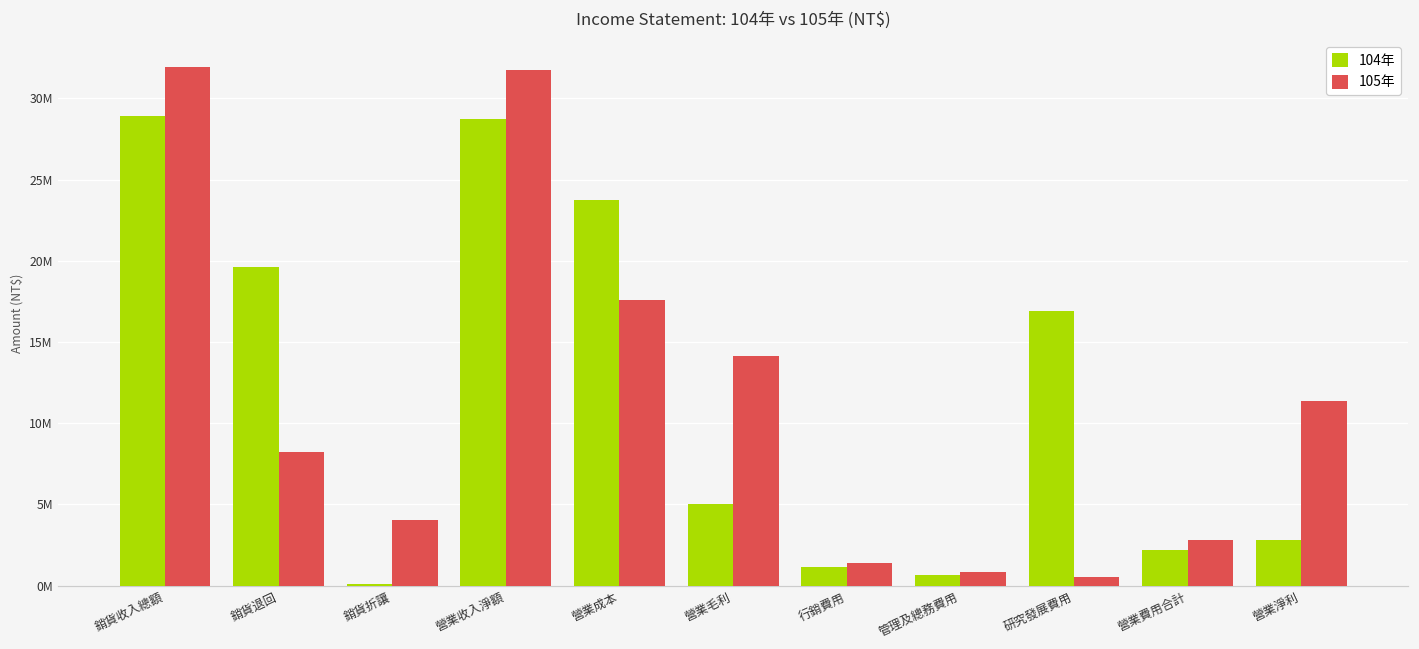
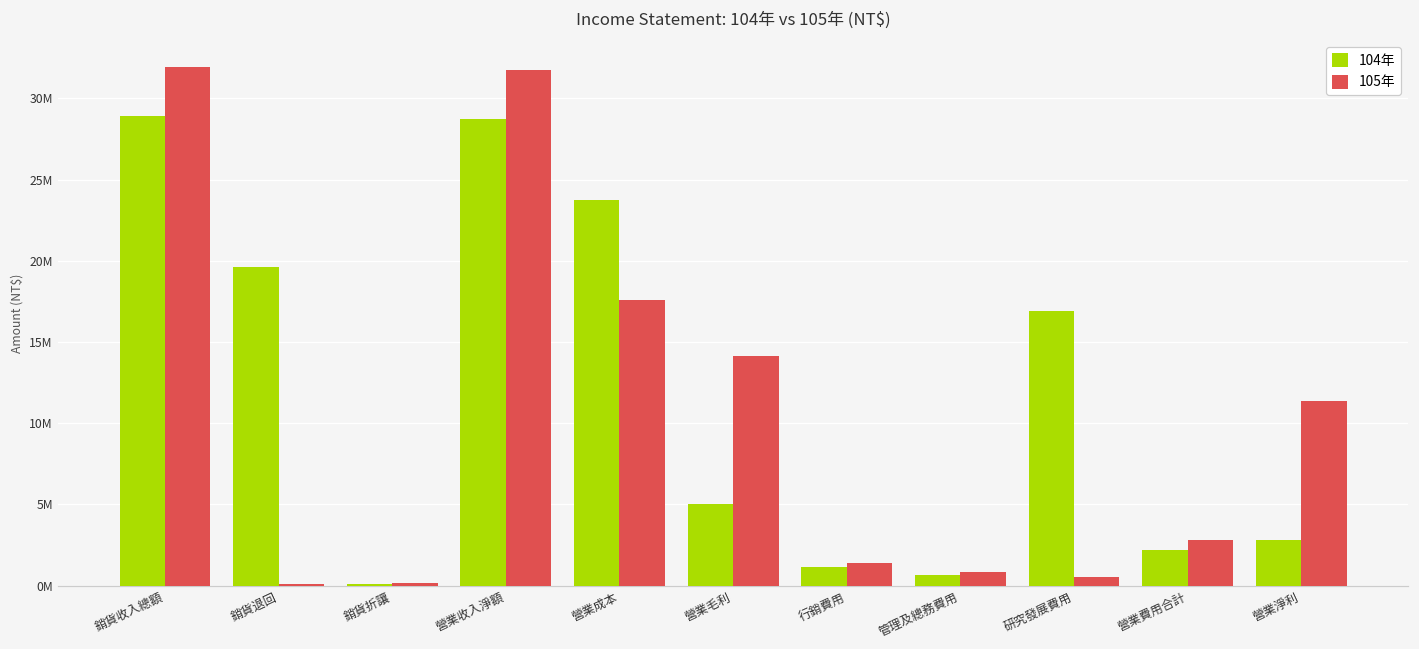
  {
    "104年": {
      "銷貨收入總額": 28900000,
      "銷貨退回": 19600000,
      "營業收入淨額": 28800000,
      "營業成本": 23700000,
      "營業毛利": 5000000,
      "行銷費用": 1100000,
      "管理及總務費用": 700000,
      "研究發展費用": 16900000,
      "營業費用合計": 2200000,
      "營業淨利": 2800000
    },
    "105年": {
      "銷貨收入總額": 32000000,
-     "銷貨退回": 8200000,
-     "銷貨折讓": 4100000,
+     "銷貨退回": 100000,
+     "銷貨折讓": 100000,
      "營業收入淨額": 31700000,
      "營業成本": 17600000,
      "營業毛利": 14100000,
      "行銷費用": 1400000,
      "管理及總務費用": 900000,
      "研究發展費用": 500000,
      "營業費用合計": 2800000,
      "營業淨利": 11300000
    }
  }
